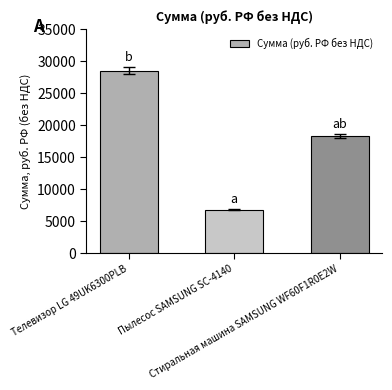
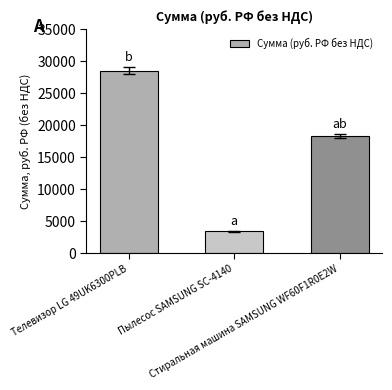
  {
    "Сумма (руб. РФ без НДС)": {
      "Телевизор LG 49UK6300PLB": 29000,
-     "Пылесос SAMSUNG SC-4140": 7000,
+     "Пылесос SAMSUNG SC-4140": 3000,
      "Стиральная машина SAMSUNG WF60F1R0E2W": 18000
    }
  }
